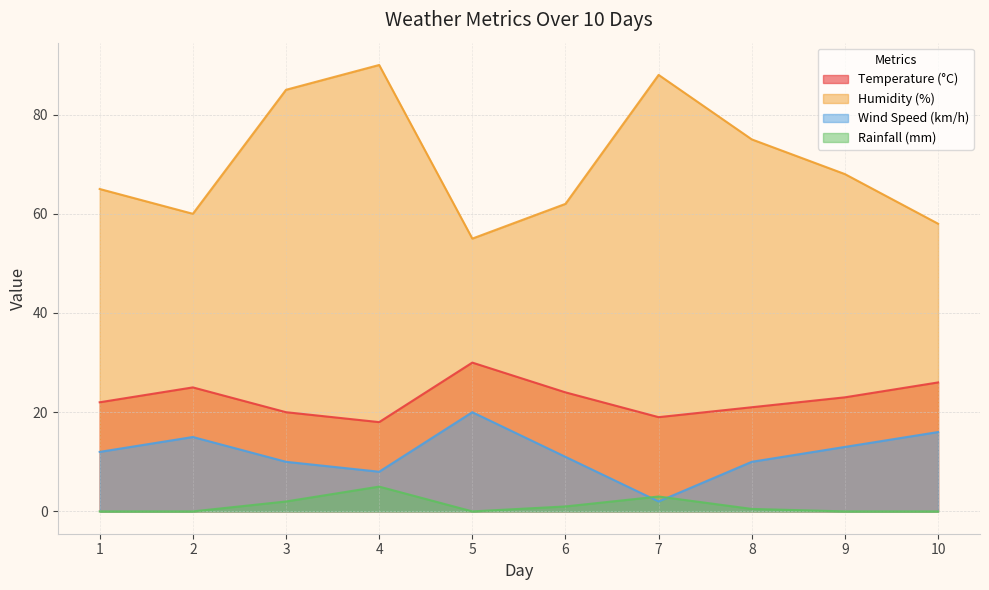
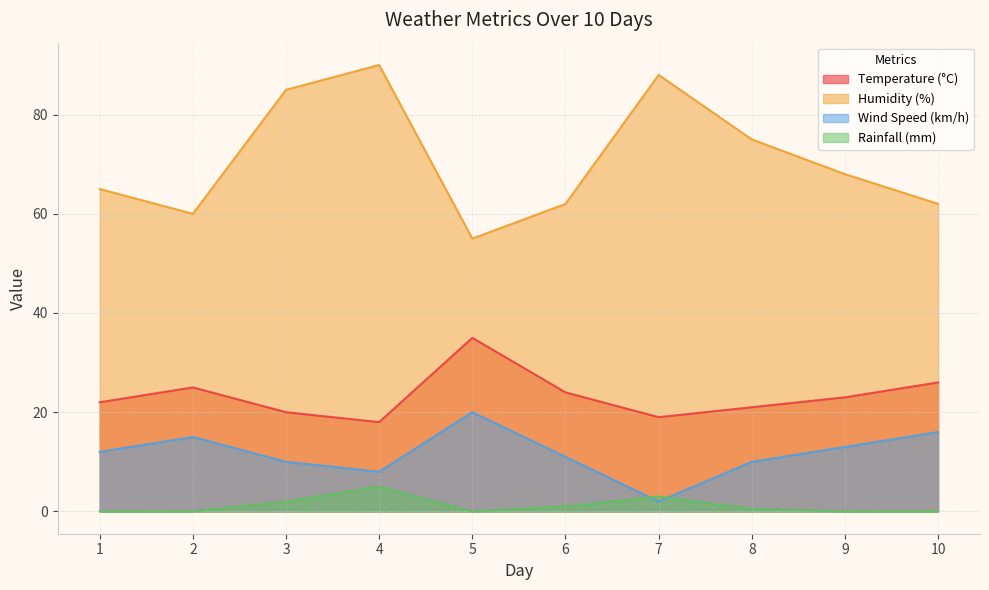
  {
    "Temperature (°C)": {
      "1": 22,
      "2": 25,
      "3": 20,
      "4": 18,
-     "5": 30,
+     "5": 35,
      "6": 24,
      "7": 19,
      "8": 21,
      "9": 23,
      "10": 26
    },
    "Humidity (%)": {
      "1": 65,
      "2": 60,
      "3": 85,
      "4": 90,
      "5": 55,
      "6": 62,
      "7": 88,
      "8": 75,
      "9": 68,
-     "10": 58
+     "10": 62
    },
    "Wind Speed (km/h)": {
      "1": 12,
      "2": 15,
      "3": 10,
      "4": 8,
      "5": 20,
      "6": 11,
      "7": 2,
      "8": 10,
      "9": 13,
      "10": 16
    },
    "Rainfall (mm)": {
      "1": 0,
      "2": 0,
      "3": 2,
      "4": 5,
      "5": 0,
      "6": 1,
      "7": 3,
      "8": 1,
      "9": 0,
      "10": 0
    }
  }
